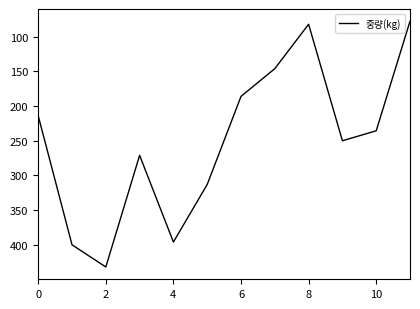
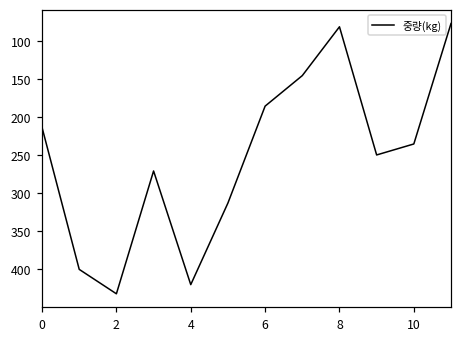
  {
    "0": 210,
    "2": 430,
-   "4": 400,
+   "4": 420,
    "6": 190,
    "8": 80,
    "10": 240
  }
